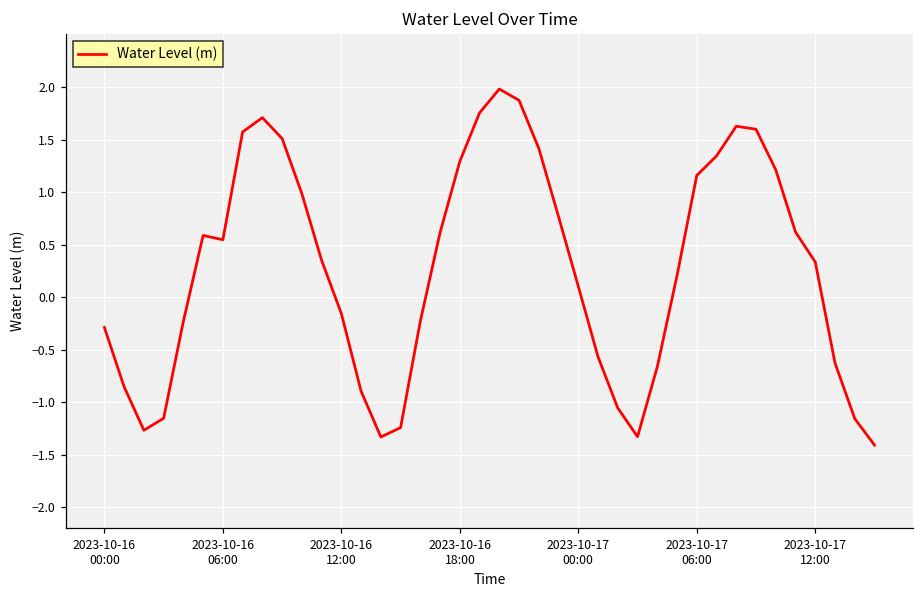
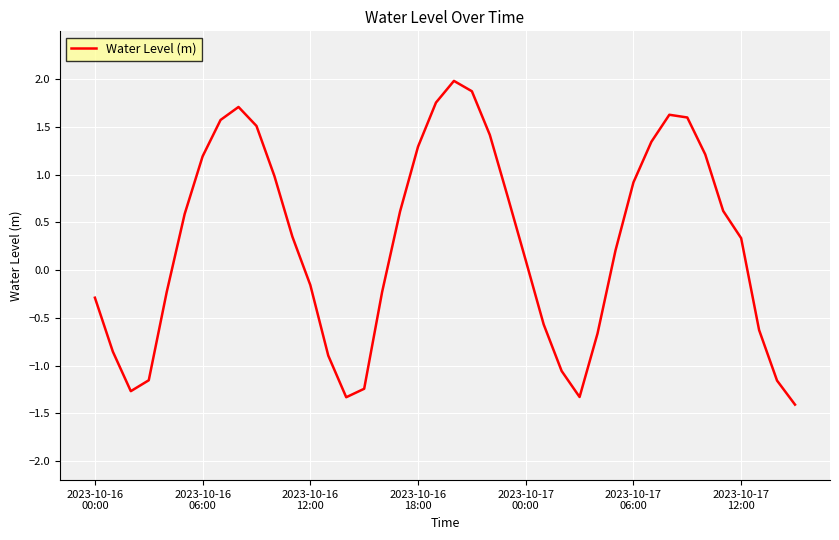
  {
    "2023-10-16 00:00": -0.3,
-   "2023-10-16 06:00": 0.5,
+   "2023-10-16 06:00": 1.2,
    "2023-10-16 12:00": -0.2,
    "2023-10-16 18:00": 1.3,
    "2023-10-17 00:00": 0.1,
-   "2023-10-17 06:00": 1.2,
+   "2023-10-17 06:00": 0.9,
    "2023-10-17 12:00": 0.3
  }
